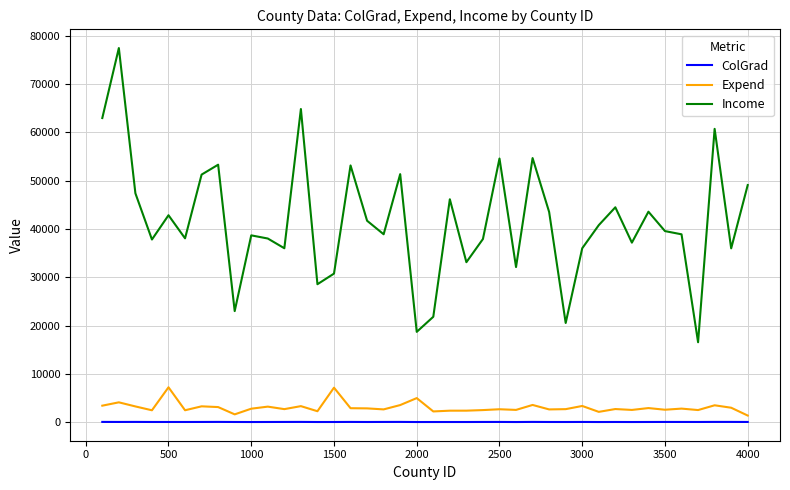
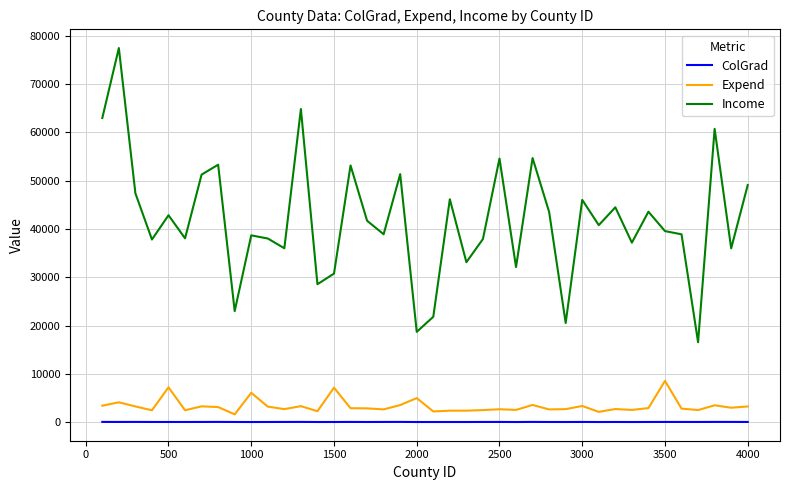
  {
    "ColGrad": {
      "500": 0,
      "1000": 0,
      "1500": 0,
      "2000": 0,
      "2500": 0,
      "3000": 0,
      "3500": 0,
      "4000": 0
    },
    "Expend": {
      "500": 7000,
-     "1000": 3000,
+     "1000": 6000,
      "1500": 7000,
      "2000": 5000,
      "2500": 3000,
      "3000": 3000,
-     "3500": 3000,
-     "4000": 1000
+     "3500": 9000,
+     "4000": 3000
    },
    "Income": {
      "500": 43000,
      "1000": 39000,
      "1500": 31000,
      "2000": 19000,
      "2500": 55000,
-     "3000": 36000,
+     "3000": 46000,
      "3500": 40000,
      "4000": 49000
    }
  }
